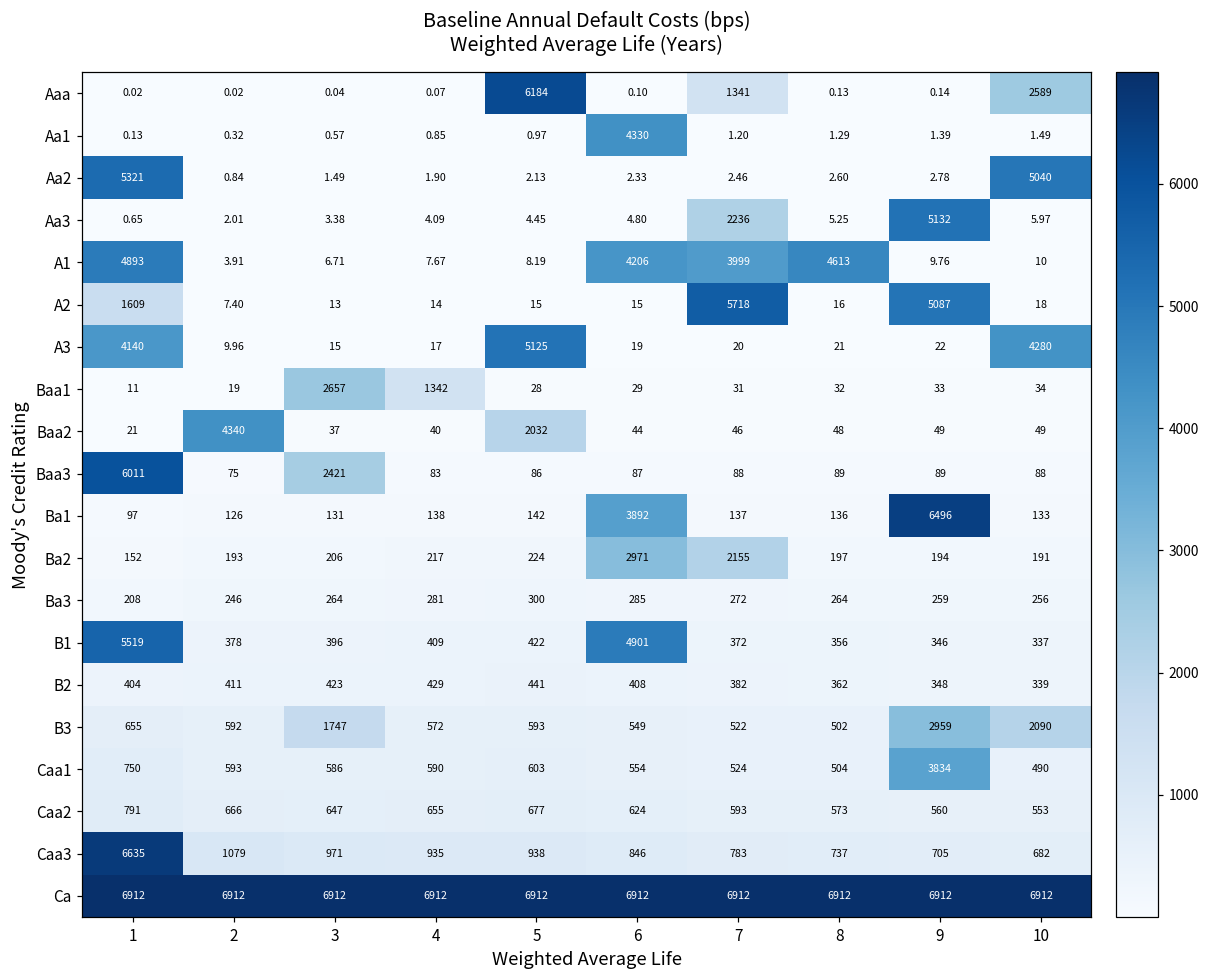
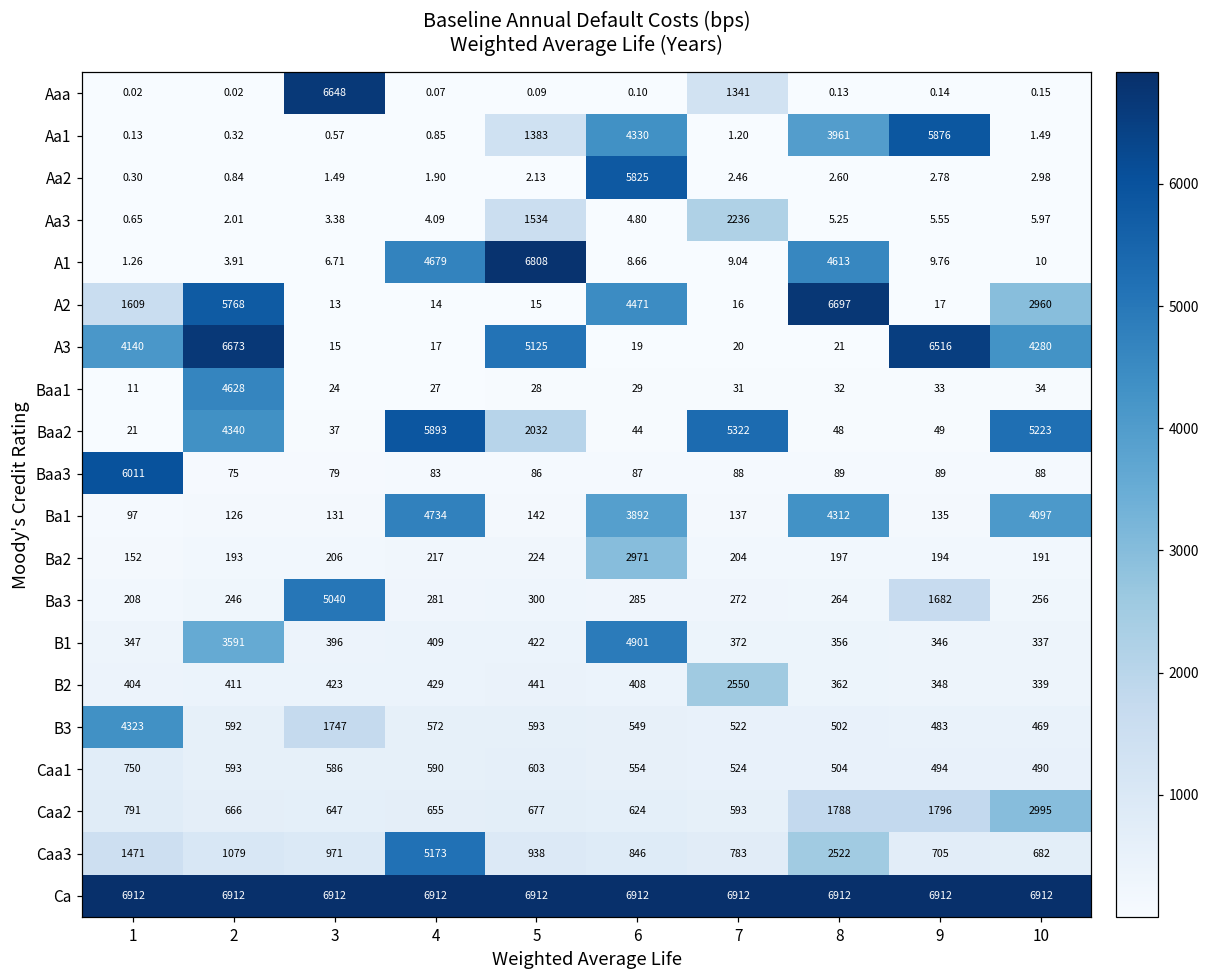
  {
    "Aaa": {
      "1": 0.02,
      "2": 0.02,
-     "3": 0.04,
+     "3": 6648,
      "4": 0.07,
-     "5": 6184,
+     "5": 0.09,
      "6": 0.10,
      "7": 1341,
      "8": 0.13,
      "9": 0.14,
-     "10": 2589
+     "10": 0.15
    },
    "Aa1": {
      "1": 0.13,
      "2": 0.32,
      "3": 0.57,
      "4": 0.85,
-     "5": 0.97,
+     "5": 1383,
      "6": 4330,
      "7": 1.20,
-     "8": 1.29,
-     "9": 1.39,
+     "8": 3961,
+     "9": 5876,
      "10": 1.49
    },
    "Aa2": {
-     "1": 5321,
+     "1": 0.30,
      "2": 0.84,
      "3": 1.49,
      "4": 1.90,
      "5": 2.13,
-     "6": 2.33,
+     "6": 5825,
      "7": 2.46,
      "8": 2.60,
      "9": 2.78,
-     "10": 5040
+     "10": 2.98
    },
    "Aa3": {
      "1": 0.65,
      "2": 2.01,
      "3": 3.38,
      "4": 4.09,
-     "5": 4.45,
+     "5": 1534,
      "6": 4.80,
      "7": 2236,
      "8": 5.25,
-     "9": 5132,
+     "9": 5.55,
      "10": 5.97
    },
    "A1": {
-     "1": 4893,
+     "1": 1.26,
      "2": 3.91,
      "3": 6.71,
-     "4": 7.67,
-     "5": 8.19,
-     "6": 4206,
-     "7": 3999,
+     "4": 4679,
+     "5": 6808,
+     "6": 8.66,
+     "7": 9.04,
      "8": 4613,
      "9": 9.76,
      "10": 10
    },
    "A2": {
      "1": 1609,
-     "2": 7.40,
+     "2": 5768,
      "3": 13,
      "4": 14,
      "5": 15,
-     "6": 15,
-     "7": 5718,
-     "8": 16,
-     "9": 5087,
-     "10": 18
+     "6": 4471,
+     "7": 16,
+     "8": 6697,
+     "9": 17,
+     "10": 2960
    },
    "A3": {
      "1": 4140,
-     "2": 9.96,
+     "2": 6673,
      "3": 15,
      "4": 17,
      "5": 5125,
      "6": 19,
      "7": 20,
      "8": 21,
-     "9": 22,
+     "9": 6516,
      "10": 4280
    },
    "Baa1": {
      "1": 11,
-     "2": 19,
-     "3": 2657,
-     "4": 1342,
+     "2": 4628,
+     "3": 24,
+     "4": 27,
      "5": 28,
      "6": 29,
      "7": 31,
      "8": 32,
      "9": 33,
      "10": 34
    },
    "Baa2": {
      "1": 21,
      "2": 4340,
      "3": 37,
-     "4": 40,
+     "4": 5893,
      "5": 2032,
      "6": 44,
-     "7": 46,
+     "7": 5322,
      "8": 48,
      "9": 49,
-     "10": 49
+     "10": 5223
    },
    "Baa3": {
      "1": 6011,
      "2": 75,
-     "3": 2421,
+     "3": 79,
      "4": 83,
      "5": 86,
      "6": 87,
      "7": 88,
      "8": 89,
      "9": 89,
      "10": 88
    },
    "Ba1": {
      "1": 97,
      "2": 126,
      "3": 131,
-     "4": 138,
+     "4": 4734,
      "5": 142,
      "6": 3892,
      "7": 137,
-     "8": 136,
-     "9": 6496,
-     "10": 133
+     "8": 4312,
+     "9": 135,
+     "10": 4097
    },
    "Ba2": {
      "1": 152,
      "2": 193,
      "3": 206,
      "4": 217,
      "5": 224,
      "6": 2971,
-     "7": 2155,
+     "7": 204,
      "8": 197,
      "9": 194,
      "10": 191
    },
    "Ba3": {
      "1": 208,
      "2": 246,
-     "3": 264,
+     "3": 5040,
      "4": 281,
      "5": 300,
      "6": 285,
      "7": 272,
      "8": 264,
-     "9": 259,
+     "9": 1682,
      "10": 256
    },
    "B1": {
-     "1": 5519,
-     "2": 378,
+     "1": 347,
+     "2": 3591,
      "3": 396,
      "4": 409,
      "5": 422,
      "6": 4901,
      "7": 372,
      "8": 356,
      "9": 346,
      "10": 337
    },
    "B2": {
      "1": 404,
      "2": 411,
      "3": 423,
      "4": 429,
      "5": 441,
      "6": 408,
-     "7": 382,
+     "7": 2550,
      "8": 362,
      "9": 348,
      "10": 339
    },
    "B3": {
-     "1": 655,
+     "1": 4323,
      "2": 592,
      "3": 1747,
      "4": 572,
      "5": 593,
      "6": 549,
      "7": 522,
      "8": 502,
-     "9": 2959,
-     "10": 2090
+     "9": 483,
+     "10": 469
    },
    "Caa1": {
      "1": 750,
      "2": 593,
      "3": 586,
      "4": 590,
      "5": 603,
      "6": 554,
      "7": 524,
      "8": 504,
-     "9": 3834,
+     "9": 494,
      "10": 490
    },
    "Caa2": {
      "1": 791,
      "2": 666,
      "3": 647,
      "4": 655,
      "5": 677,
      "6": 624,
      "7": 593,
-     "8": 573,
-     "9": 560,
-     "10": 553
+     "8": 1788,
+     "9": 1796,
+     "10": 2995
    },
    "Caa3": {
-     "1": 6635,
+     "1": 1471,
      "2": 1079,
      "3": 971,
-     "4": 935,
+     "4": 5173,
      "5": 938,
      "6": 846,
      "7": 783,
-     "8": 737,
+     "8": 2522,
      "9": 705,
      "10": 682
    },
    "Ca": {
      "1": 6912,
      "2": 6912,
      "3": 6912,
      "4": 6912,
      "5": 6912,
      "6": 6912,
      "7": 6912,
      "8": 6912,
      "9": 6912,
      "10": 6912
    }
  }
